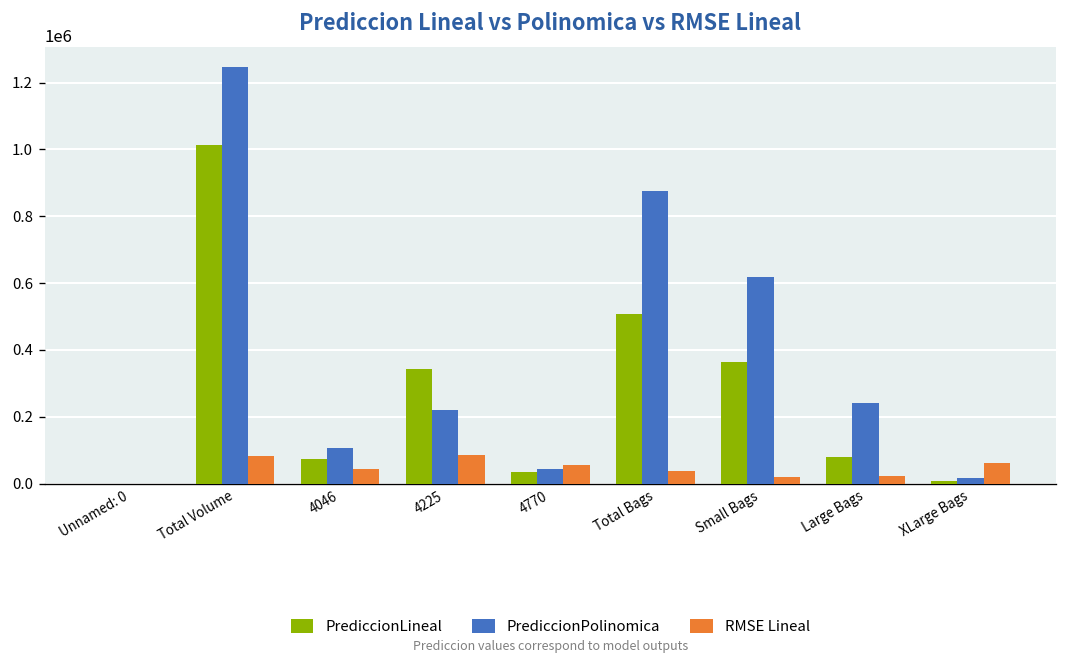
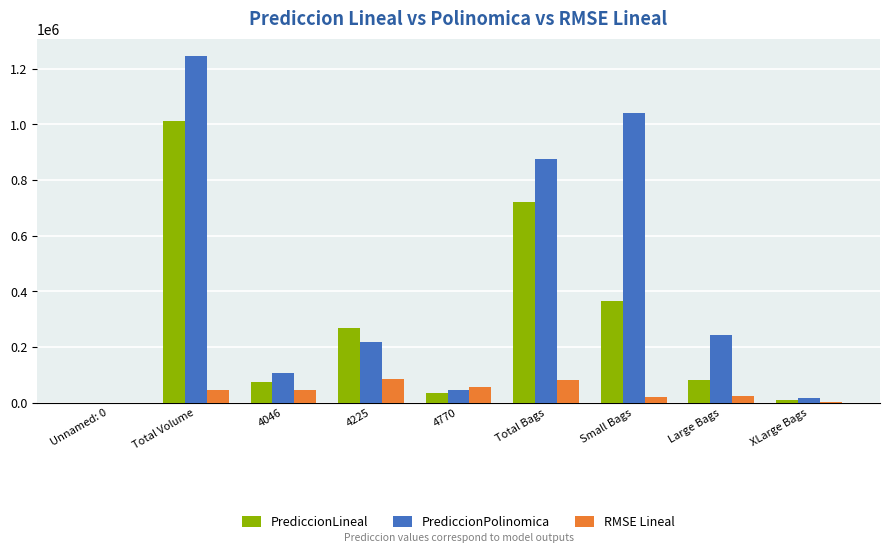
  {
    "PrediccionLineal": {
      "Total Volume": 1010000,
      "4046": 70000,
-     "4225": 340000,
+     "4225": 270000,
      "4770": 30000,
-     "Total Bags": 510000,
+     "Total Bags": 720000,
      "Small Bags": 370000,
      "Large Bags": 80000
    },
    "PrediccionPolinomica": {
      "Total Volume": 1250000,
      "4046": 110000,
      "4225": 220000,
      "4770": 40000,
      "Total Bags": 880000,
-     "Small Bags": 620000,
+     "Small Bags": 1040000,
      "Large Bags": 240000,
      "XLarge Bags": 20000
    },
    "RMSE Lineal": {
-     "Total Volume": 80000,
+     "Total Volume": 50000,
      "4046": 40000,
      "4225": 90000,
      "4770": 60000,
-     "Total Bags": 40000,
+     "Total Bags": 80000,
      "Small Bags": 20000,
      "Large Bags": 20000,
-     "XLarge Bags": 60000
+     "XLarge Bags": 0
    }
  }
